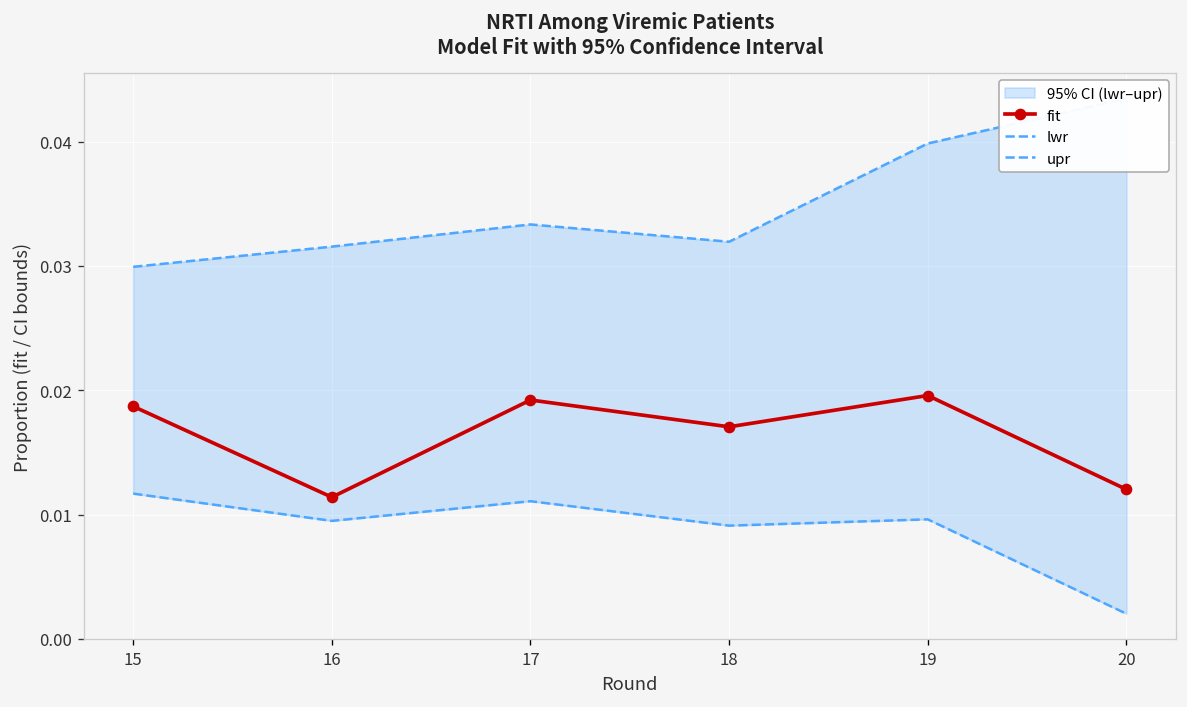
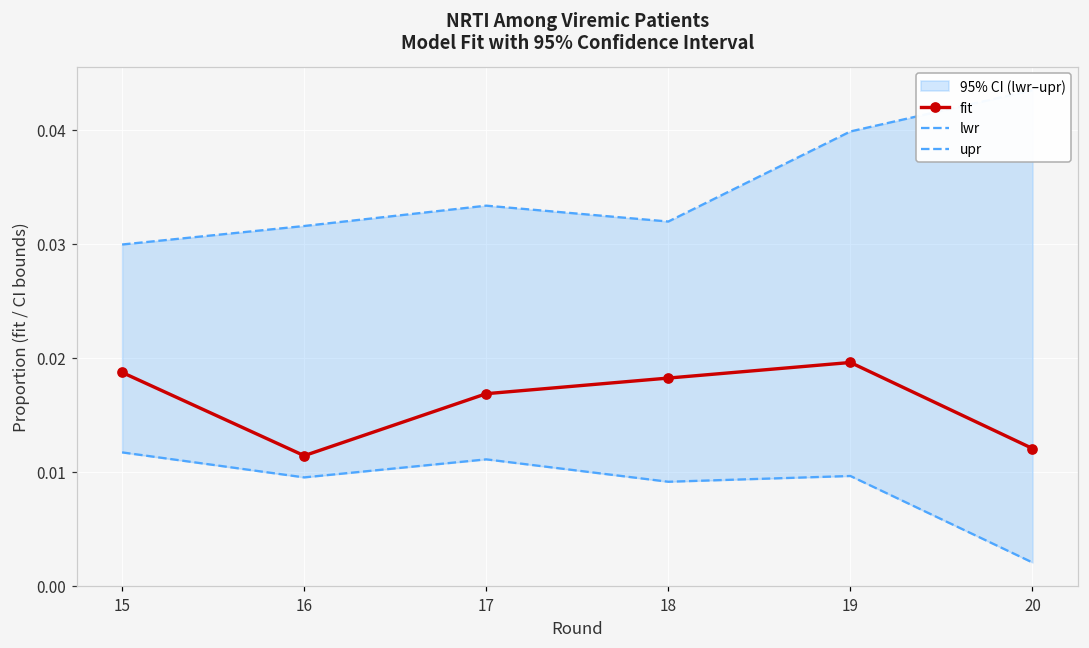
  {
    "fit": {
      "15": 0.0187,
      "16": 0.0114,
-     "17": 0.0192,
-     "18": 0.0171,
+     "17": 0.0168,
+     "18": 0.0182,
      "19": 0.0196,
      "20": 0.0120
    }
  }
